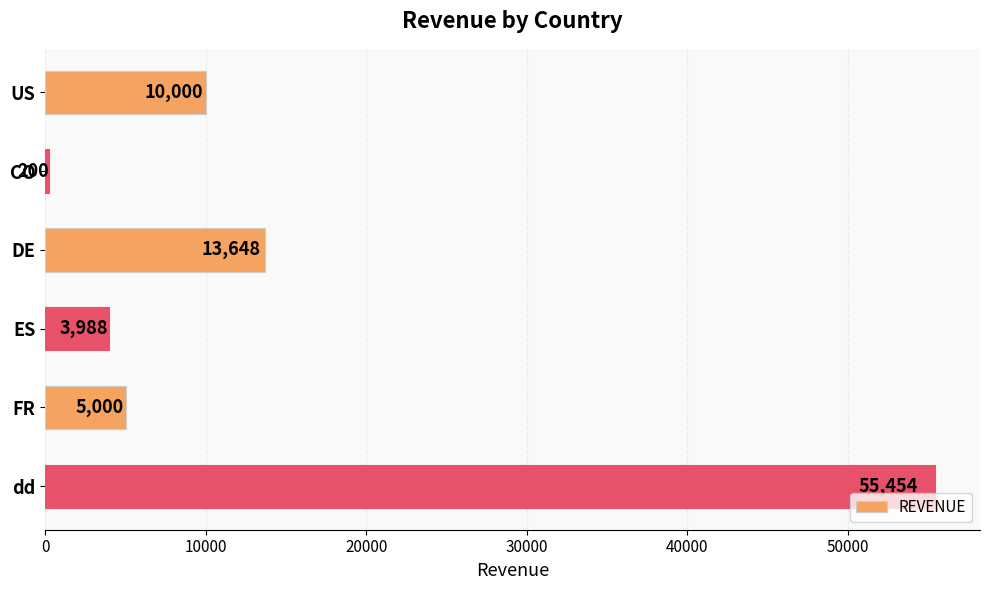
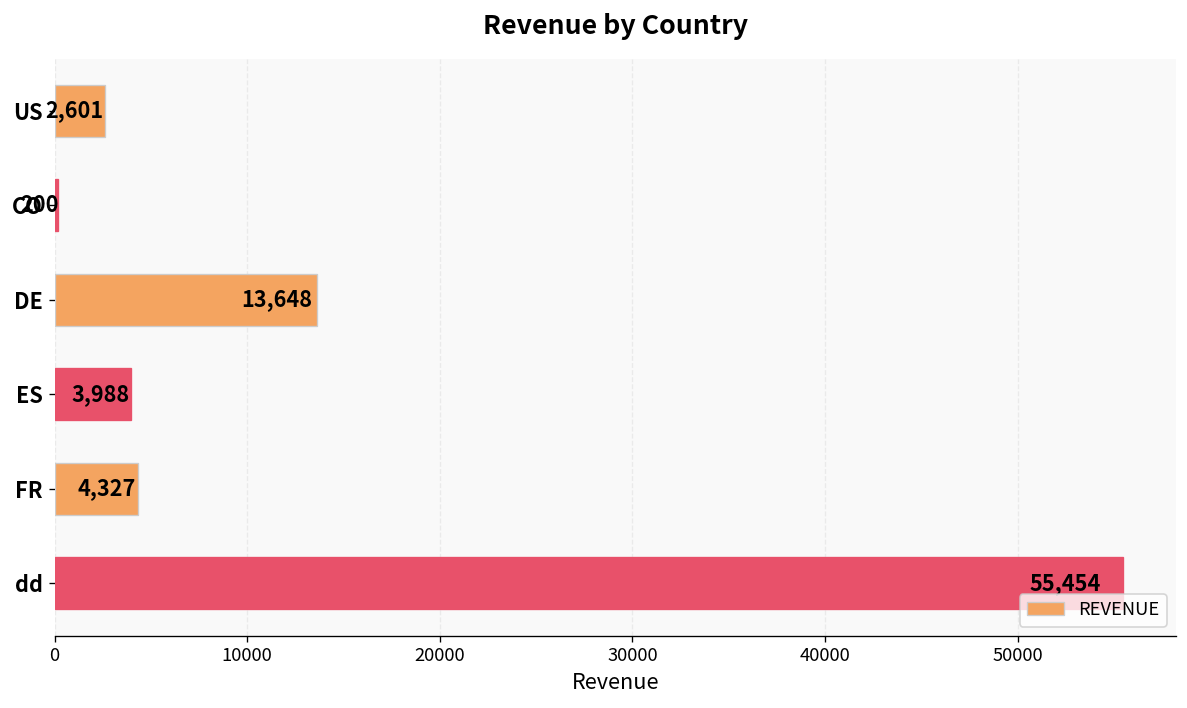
  {
-   "US": "10,000",
+   "US": "2,601",
    "CO": "200",
    "DE": "13,648",
    "ES": "3,988",
-   "FR": "5,000"
+   "FR": "4,327"
  }
